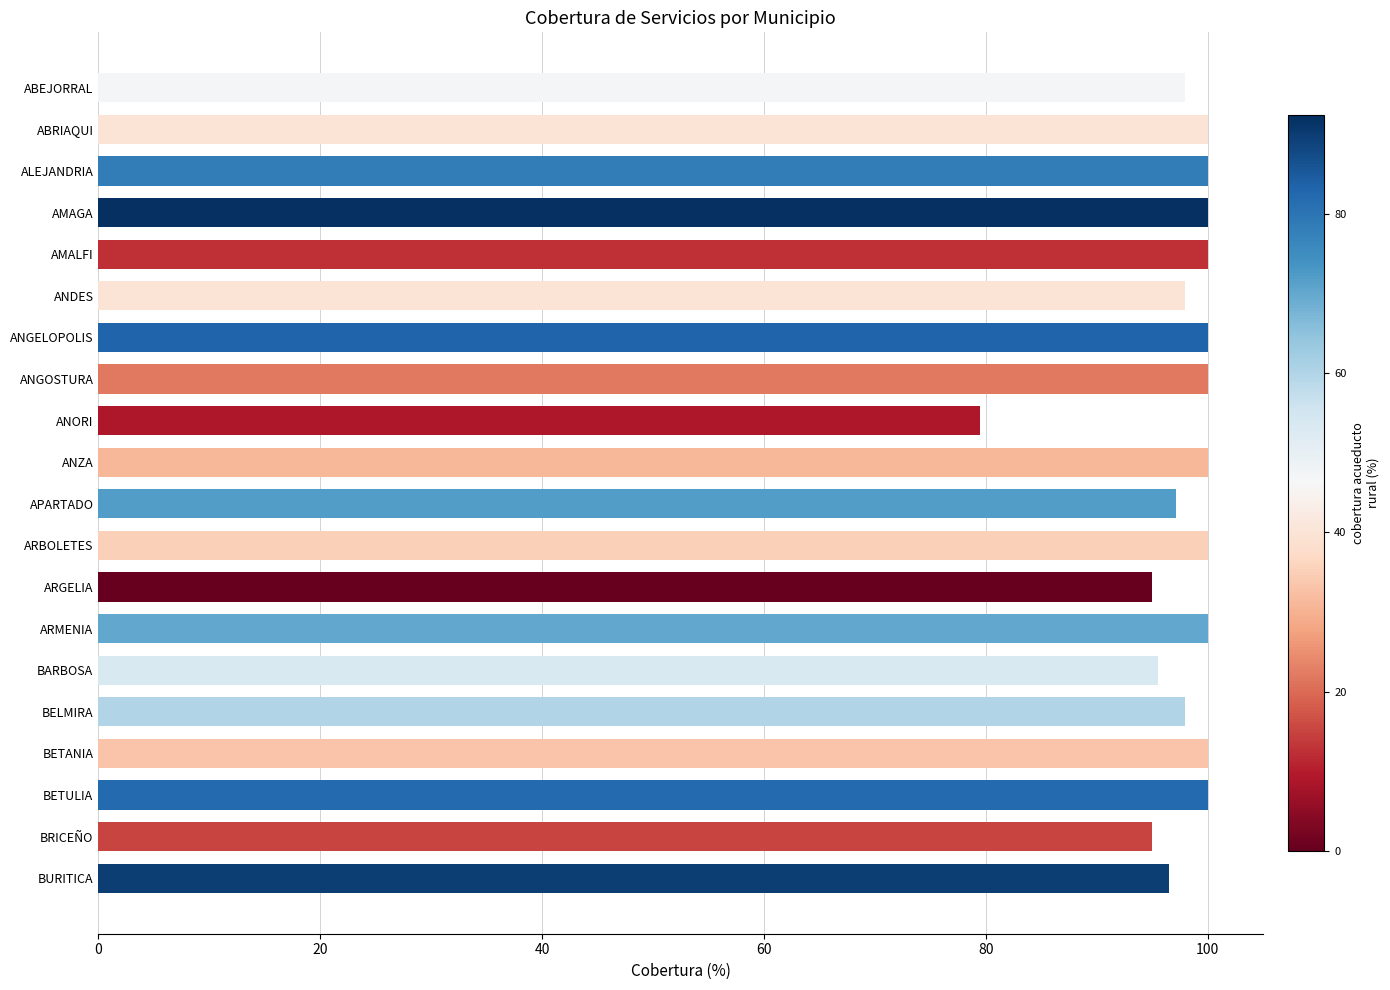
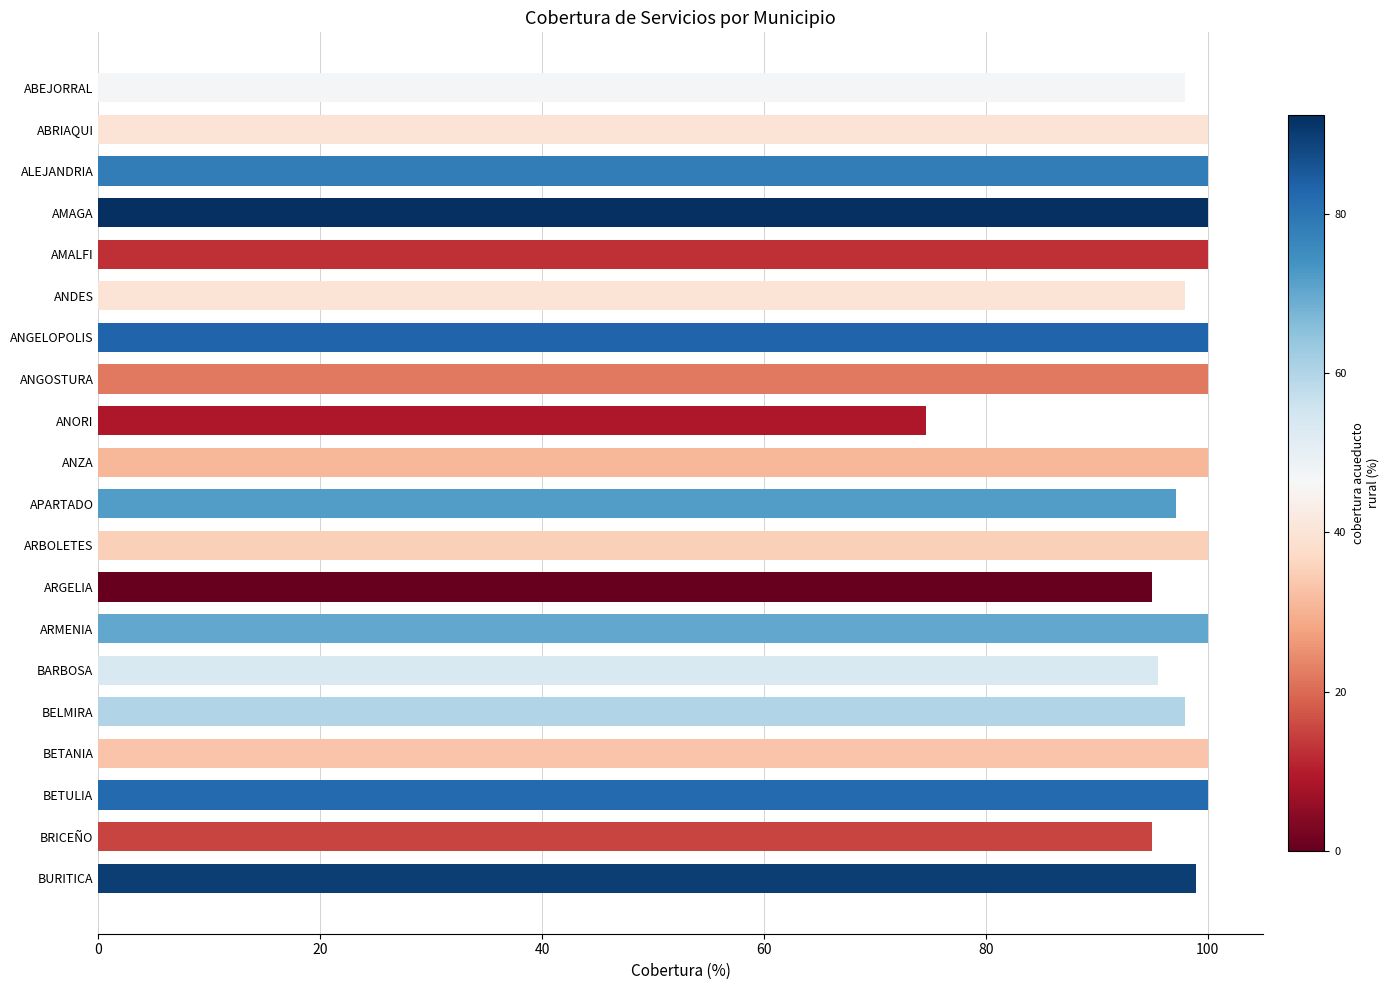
  {
    "ABEJORRAL": 98.0,
    "ABRIAQUI": 100.0,
    "ALEJANDRIA": 100.0,
    "AMAGA": 100.0,
    "AMALFI": 100.0,
    "ANDES": 98.0,
    "ANGELOPOLIS": 100.0,
    "ANGOSTURA": 100.0,
-   "ANORI": 79.5,
+   "ANORI": 74.6,
    "ANZA": 100.0,
    "APARTADO": 97.2,
    "ARBOLETES": 100.0,
    "ARGELIA": 95.0,
    "ARMENIA": 100.0,
    "BARBOSA": 95.5,
    "BELMIRA": 98.0,
    "BETANIA": 100.0,
    "BETULIA": 100.0,
    "BRICEÑO": 95.0,
-   "BURITICA": 96.5
+   "BURITICA": 99.0
  }
